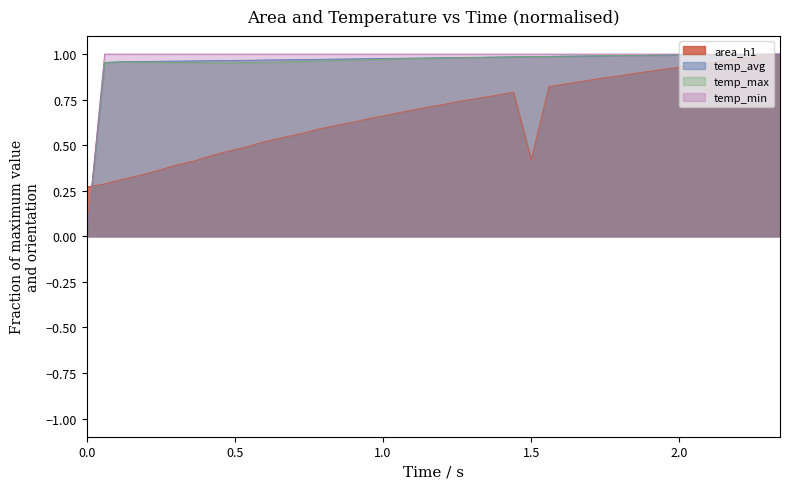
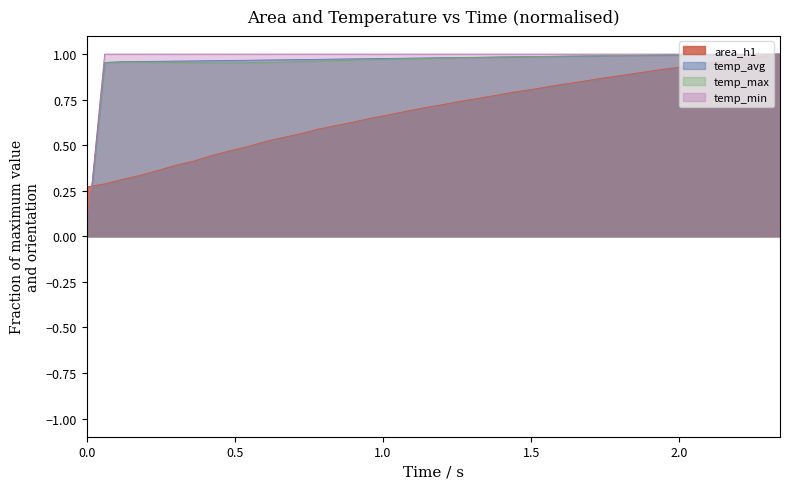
  {
    "area_h1": {
      "0.0": 0.27,
-     "1.5": 0.42
+     "1.5": 0.81
    }
  }
